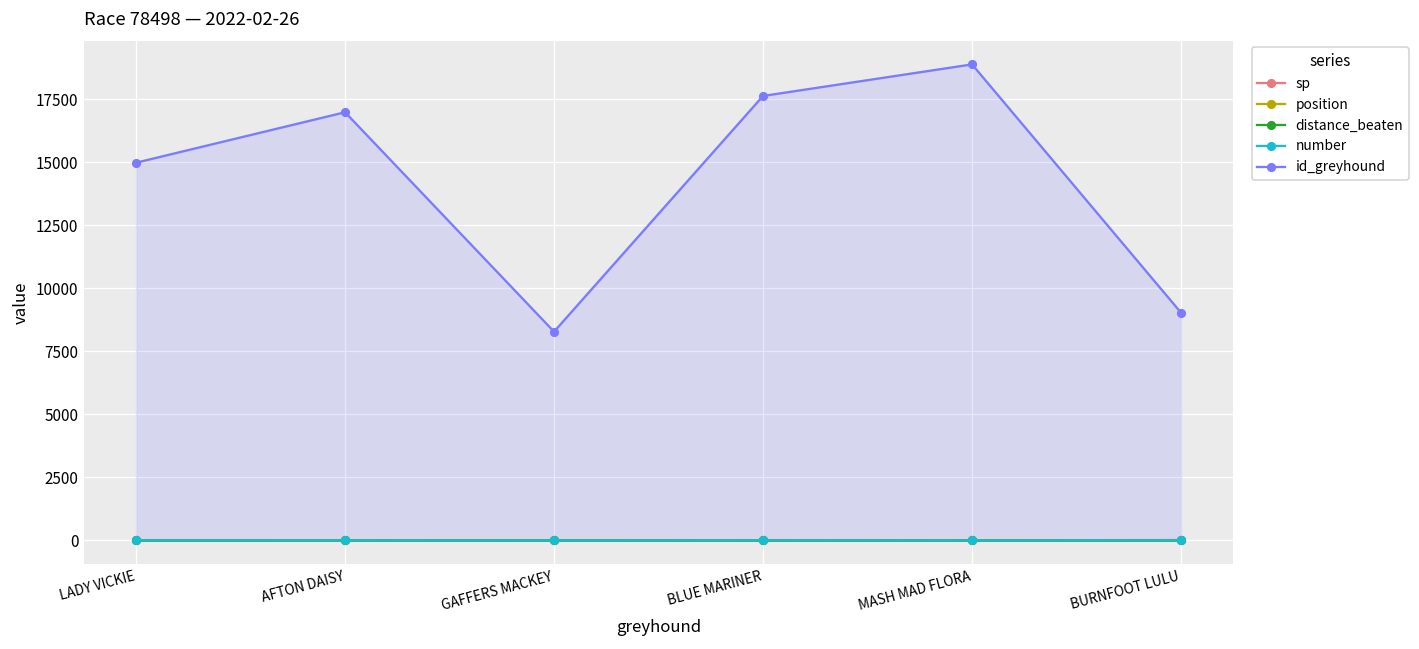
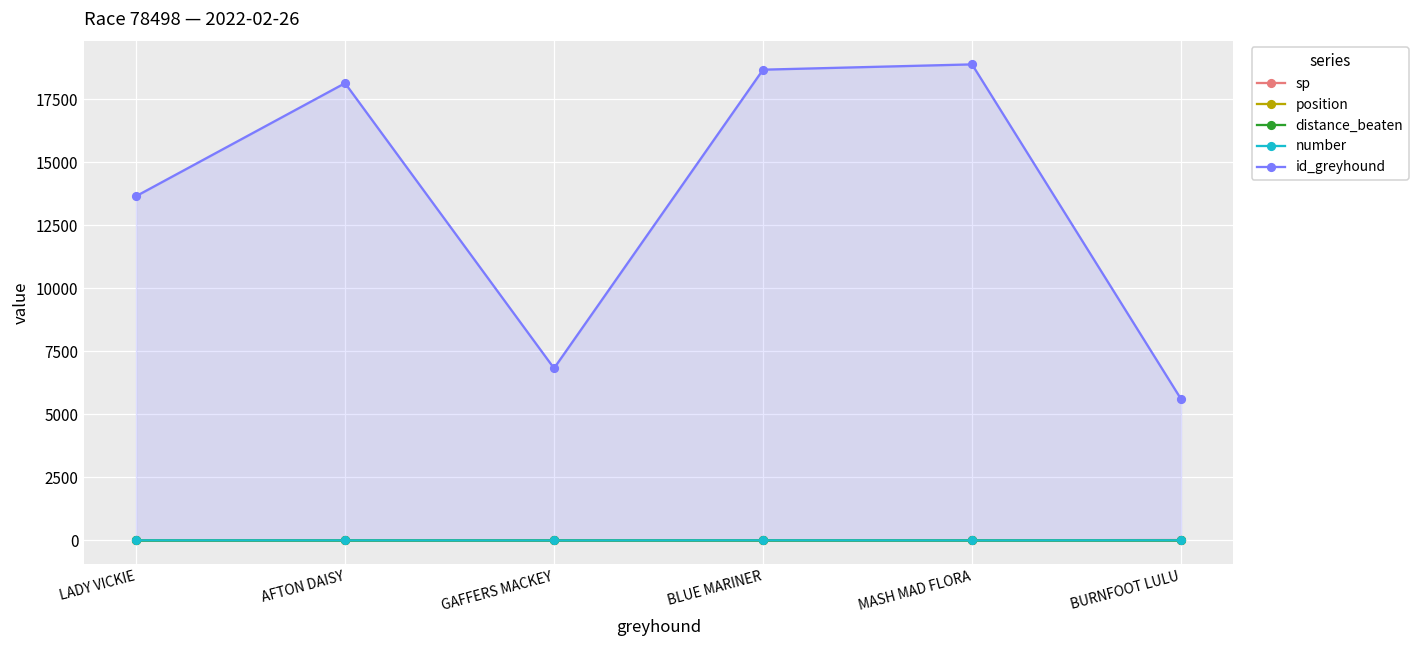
  {
    "number": {
      "LADY VICKIE": 0,
      "AFTON DAISY": 0,
      "GAFFERS MACKEY": 0,
      "BLUE MARINER": 0,
      "MASH MAD FLORA": 0,
      "BURNFOOT LULU": 0
    },
    "id_greyhound": {
-     "LADY VICKIE": 15000,
-     "AFTON DAISY": 17000,
-     "GAFFERS MACKEY": 8300,
-     "BLUE MARINER": 17600,
+     "LADY VICKIE": 13700,
+     "AFTON DAISY": 18100,
+     "GAFFERS MACKEY": 6800,
+     "BLUE MARINER": 18700,
      "MASH MAD FLORA": 18900,
-     "BURNFOOT LULU": 9000
+     "BURNFOOT LULU": 5600
    }
  }
